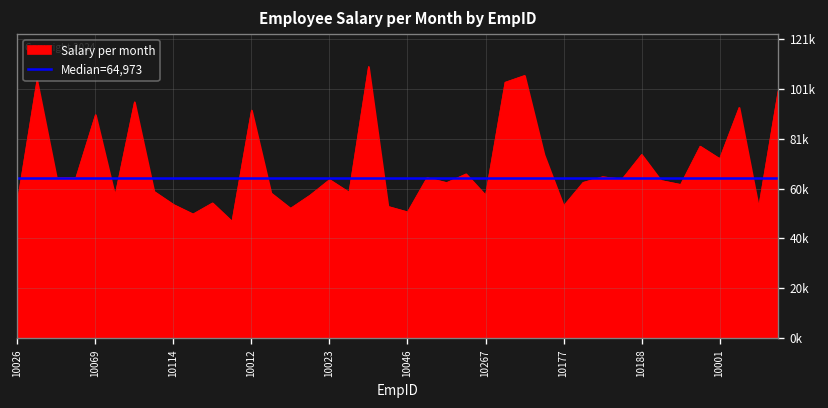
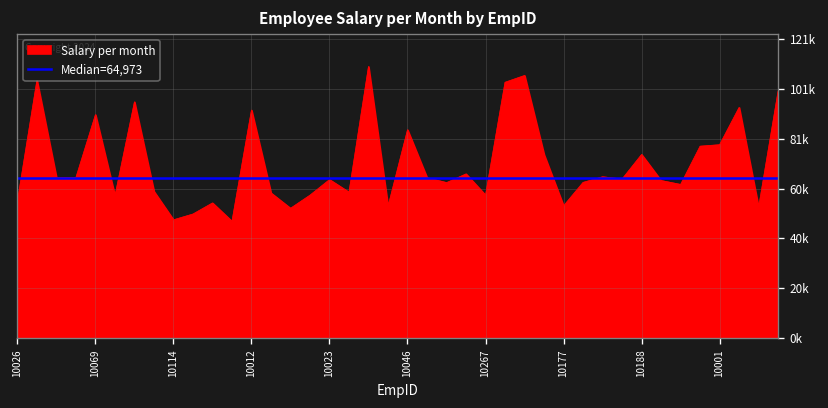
  {
    "10026": 55000,
    "10069": 90000,
-   "10114": 54000,
+   "10114": 48000,
    "10012": 92000,
    "10023": 64000,
-   "10046": 51000,
+   "10046": 84000,
    "10267": 58000,
    "10177": 53000,
    "10188": 74000,
-   "10001": 73000
+   "10001": 78000
  }
